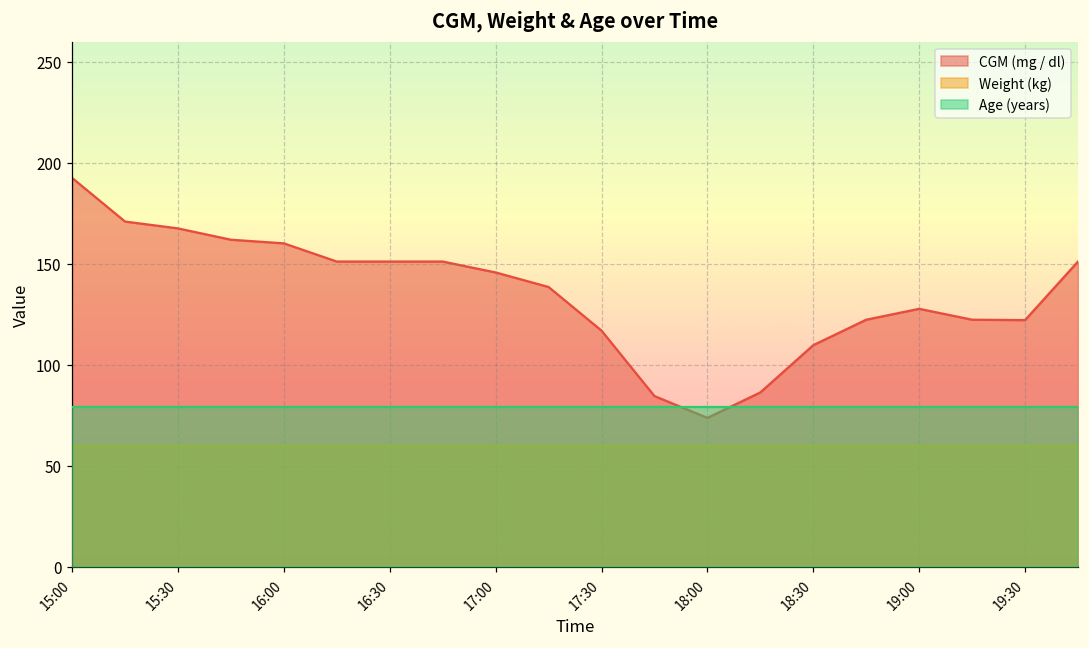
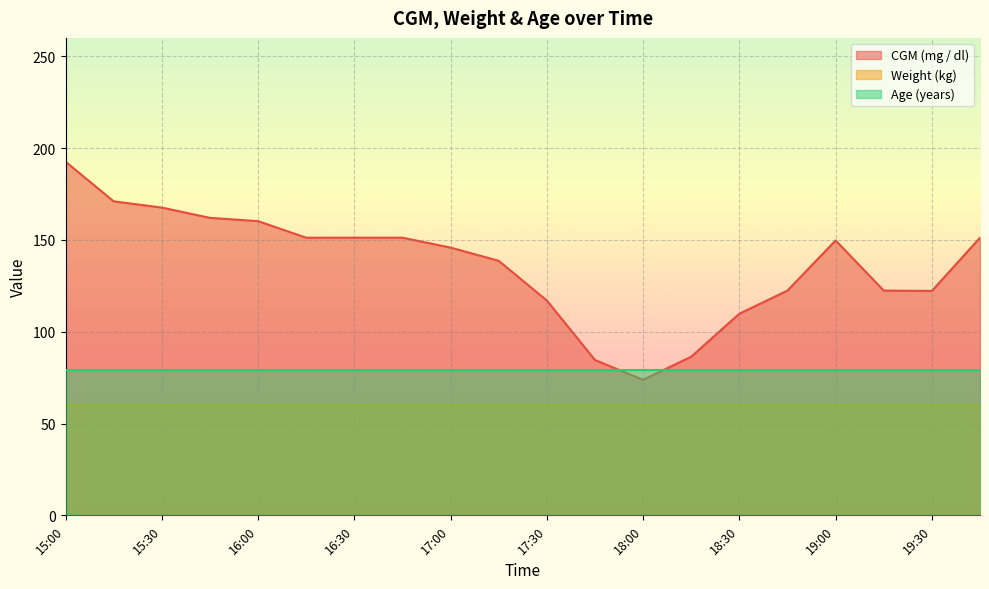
  {
    "CGM (mg / dl)": {
      "15:00": 193,
      "15:30": 168,
      "16:00": 160,
      "16:30": 151,
      "17:00": 146,
      "17:30": 117,
      "18:00": 74,
      "18:30": 110,
-     "19:00": 128,
+     "19:00": 150,
      "19:30": 122
    },
    "Weight (kg)": {
      "15:00": 60,
      "15:30": 60,
      "16:00": 60,
      "16:30": 60,
      "17:00": 60,
      "17:30": 60,
      "18:00": 60,
      "18:30": 60,
      "19:00": 60,
      "19:30": 60
    },
    "Age (years)": {
      "15:00": 79,
      "15:30": 79,
      "16:00": 79,
      "16:30": 79,
      "17:00": 79,
      "17:30": 79,
      "18:00": 79,
      "18:30": 79,
      "19:00": 79,
      "19:30": 79
    }
  }
